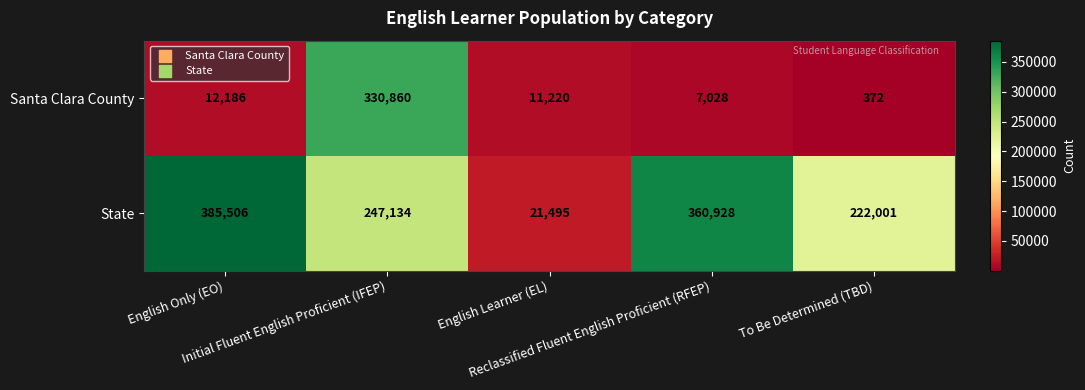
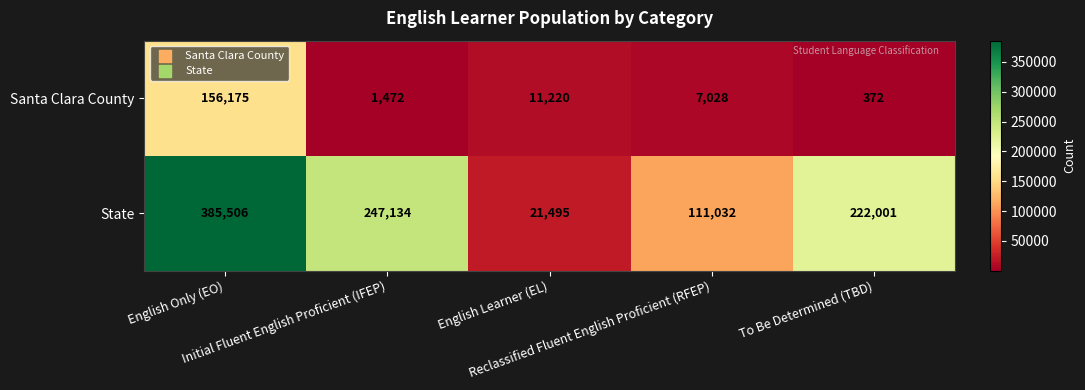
  {
    "Santa Clara County": {
-     "English Only (EO)": "12,186",
-     "Initial Fluent English Proficient (IFEP)": "330,860",
+     "English Only (EO)": "156,175",
+     "Initial Fluent English Proficient (IFEP)": "1,472",
      "English Learner (EL)": "11,220",
      "Reclassified Fluent English Proficient (RFEP)": "7,028"
    },
    "State": {
      "English Only (EO)": "385,506",
      "Initial Fluent English Proficient (IFEP)": "247,134",
      "English Learner (EL)": "21,495",
-     "Reclassified Fluent English Proficient (RFEP)": "360,928",
+     "Reclassified Fluent English Proficient (RFEP)": "111,032",
      "To Be Determined (TBD)": "222,001"
    }
  }
